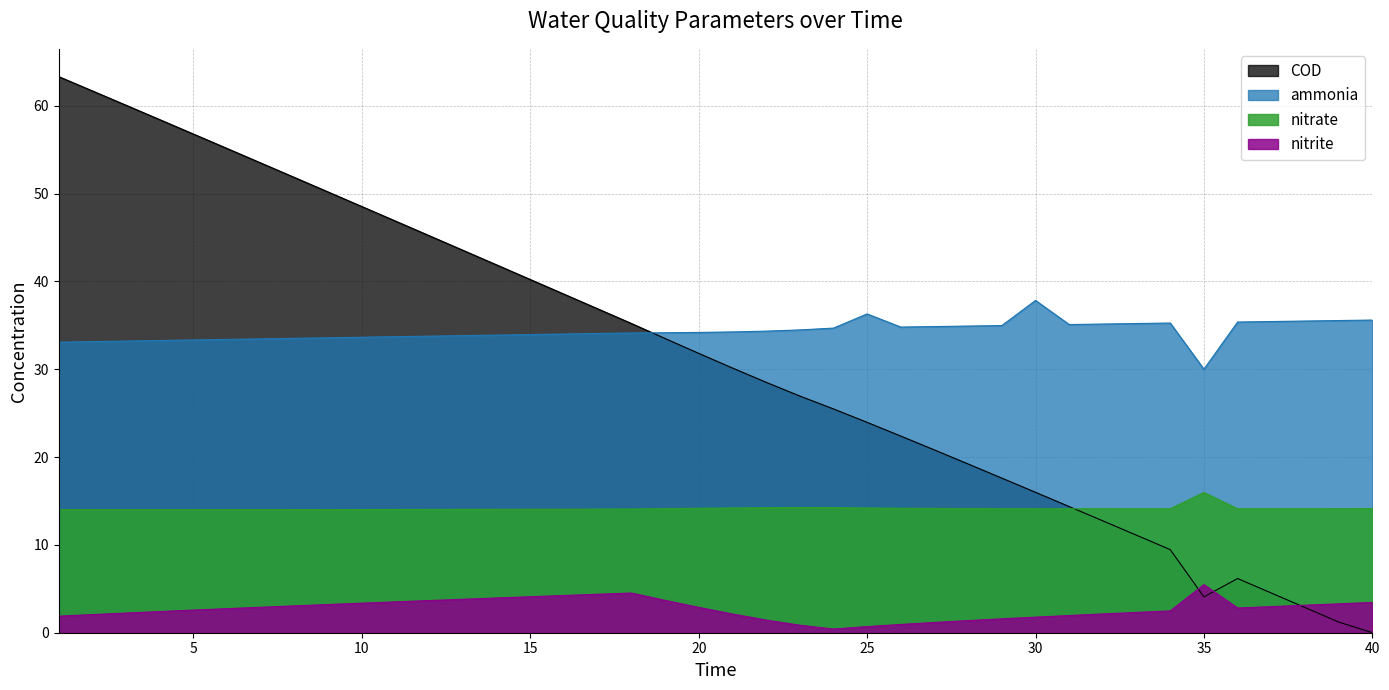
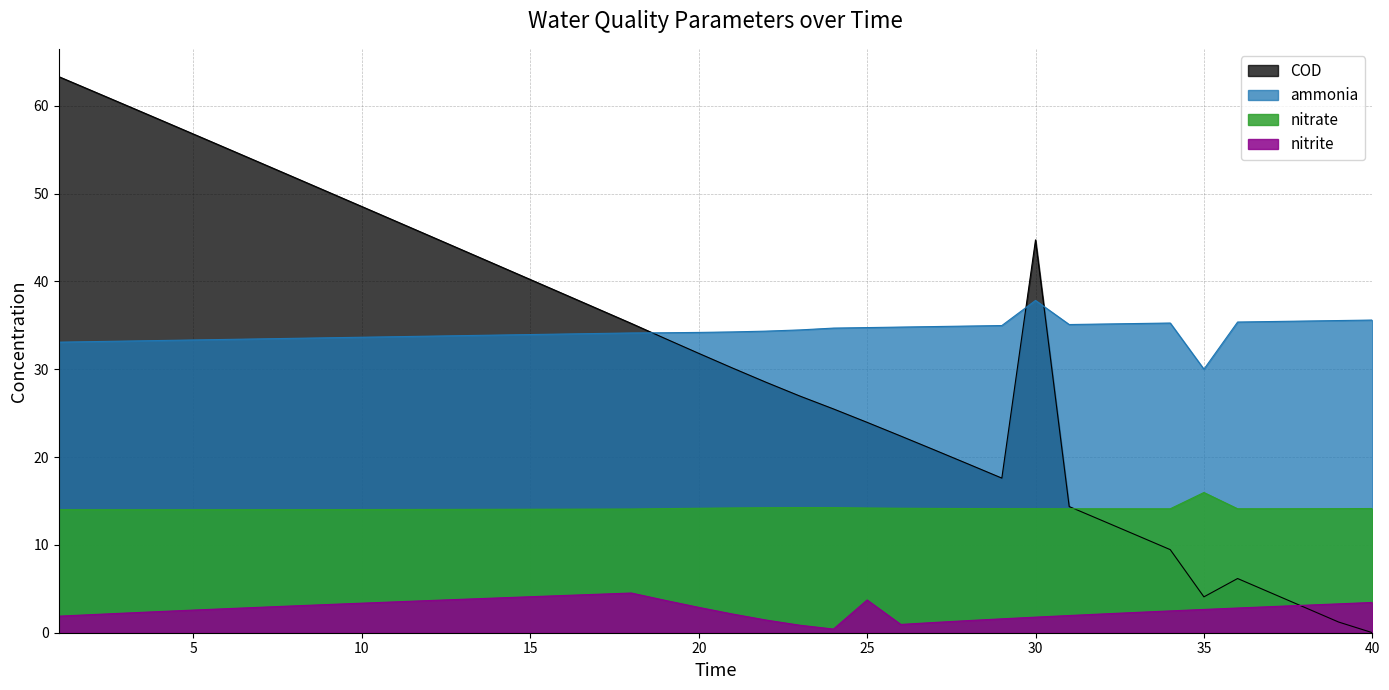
  {
    "COD": {
      "5": 57,
      "10": 49,
      "15": 40,
      "20": 32,
      "25": 24,
-     "30": 16,
+     "30": 45,
      "35": 4,
      "40": 0
    },
    "ammonia": {
      "5": 33,
      "10": 34,
      "15": 34,
      "20": 34,
-     "25": 36,
+     "25": 35,
      "30": 38,
      "35": 30,
      "40": 36
    },
    "nitrate": {
      "5": 14,
      "10": 14,
      "15": 14,
      "20": 14,
      "25": 14,
      "30": 14,
      "35": 16,
      "40": 14
    },
    "nitrite": {
      "5": 3,
      "10": 3,
      "15": 4,
      "20": 3,
-     "25": 1,
+     "25": 4,
      "30": 2,
-     "35": 5,
+     "35": 3,
      "40": 3
    }
  }
